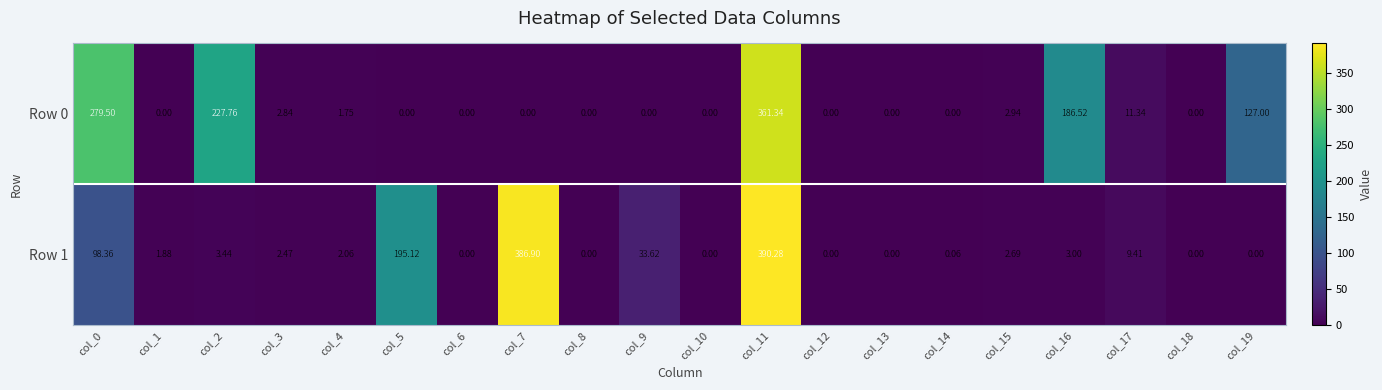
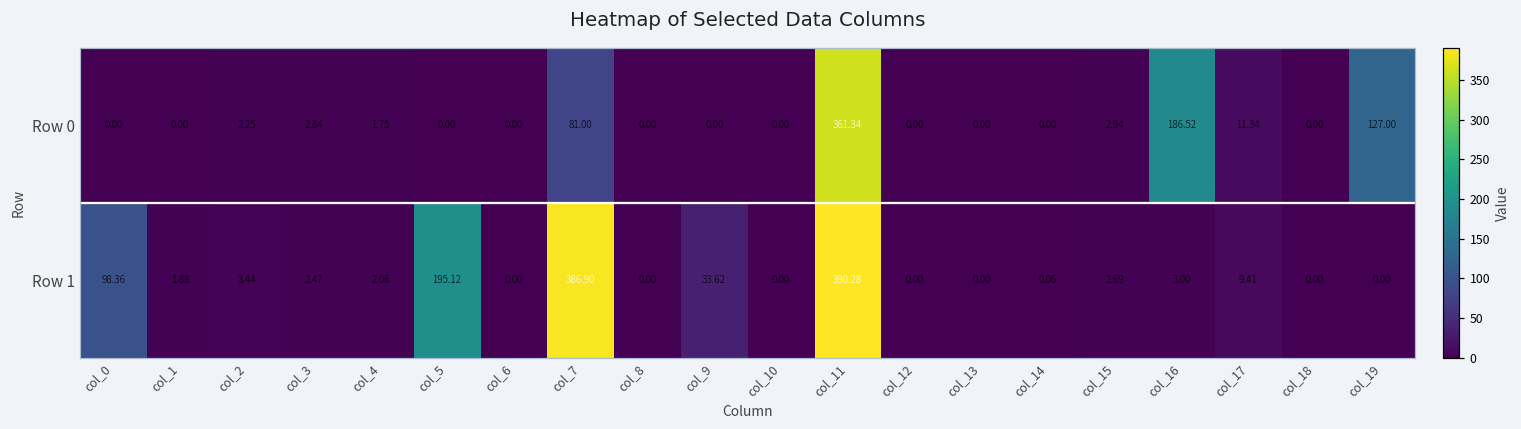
  {
    "Row 0": {
-     "col_0": 279.50,
+     "col_0": 0.00,
      "col_1": 0.00,
-     "col_2": 227.76,
+     "col_2": 2.25,
      "col_3": 2.84,
      "col_4": 1.75,
      "col_5": 0.00,
      "col_6": 0.00,
-     "col_7": 0.00,
+     "col_7": 81.00,
      "col_8": 0.00,
      "col_9": 0.00,
      "col_10": 0.00,
      "col_11": 361.34,
      "col_12": 0.00,
      "col_13": 0.00,
      "col_14": 0.00,
      "col_15": 2.94,
      "col_16": 186.52,
      "col_17": 11.34,
      "col_18": 0.00,
      "col_19": 127.00
    },
    "Row 1": {
      "col_0": 98.36,
      "col_1": 1.88,
      "col_2": 3.44,
      "col_3": 2.47,
      "col_4": 2.06,
      "col_5": 195.12,
      "col_6": 0.00,
      "col_7": 386.90,
      "col_8": 0.00,
      "col_9": 33.62,
      "col_10": 0.00,
      "col_11": 390.28,
      "col_12": 0.00,
      "col_13": 0.00,
      "col_14": 0.06,
      "col_15": 2.69,
      "col_16": 3.00,
      "col_17": 9.41,
      "col_18": 0.00,
      "col_19": 0.00
    }
  }
